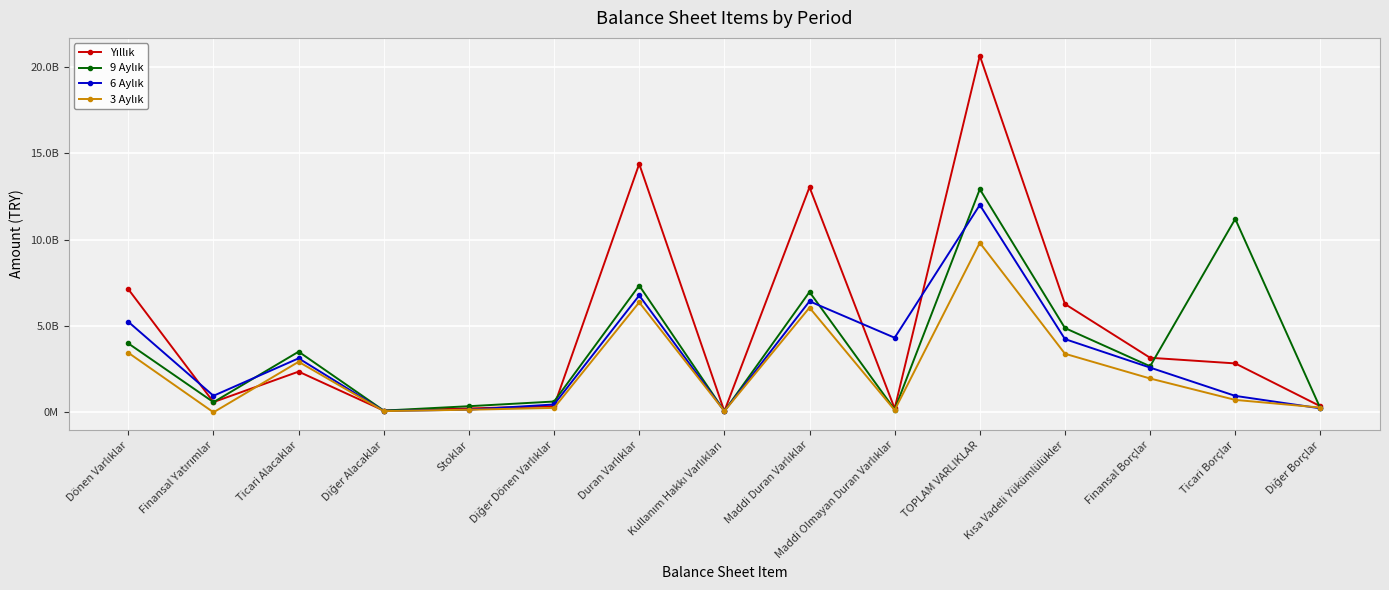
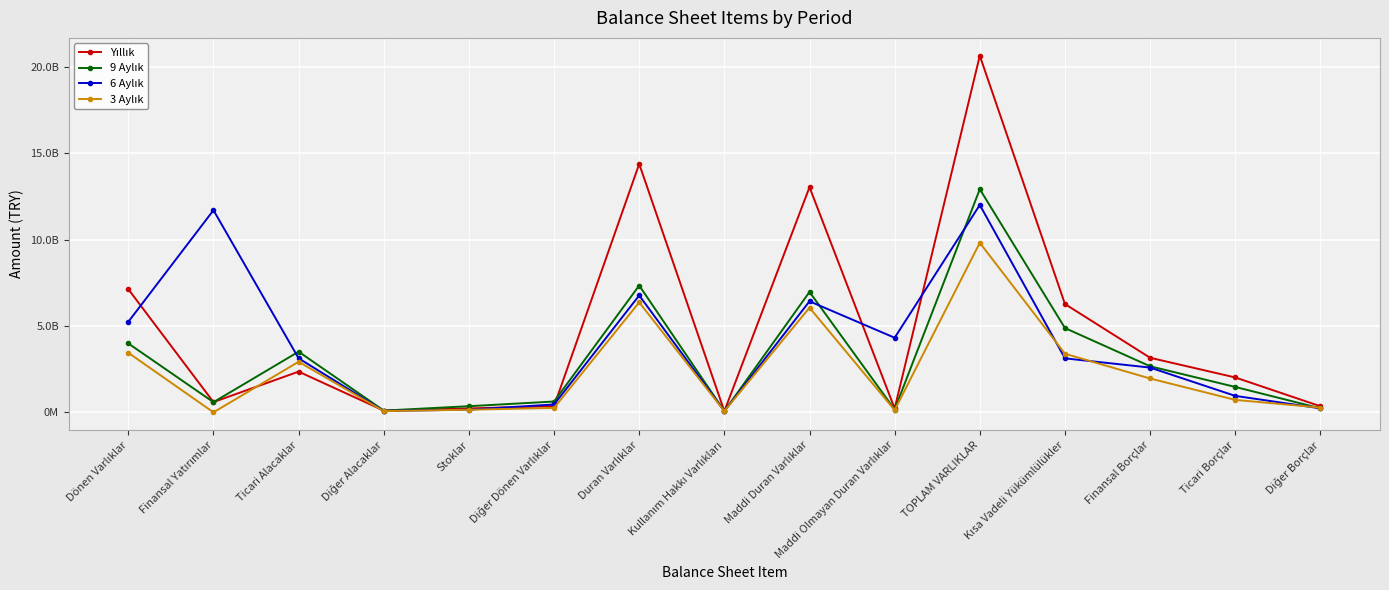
  {
    "Yıllık": {
      "Dönen Varlıklar": 7100000000,
      "Ticari Alacaklar": 2400000000,
      "Duran Varlıklar": 14400000000,
      "Maddi Duran Varlıklar": 13000000000,
      "TOPLAM VARLIKLAR": 20600000000,
      "Kısa Vadeli Yükümlülükler": 6300000000,
      "Finansal Borçlar": 3200000000,
-     "Ticari Borçlar": 2800000000
+     "Ticari Borçlar": 2000000000
    },
    "9 Aylık": {
      "Dönen Varlıklar": 4000000000,
      "Ticari Alacaklar": 3500000000,
      "Diğer Dönen Varlıklar": 600000000,
      "Duran Varlıklar": 7300000000,
      "Maddi Duran Varlıklar": 7000000000,
      "TOPLAM VARLIKLAR": 12900000000,
      "Kısa Vadeli Yükümlülükler": 4900000000,
-     "Ticari Borçlar": 11200000000
+     "Ticari Borçlar": 1500000000
    },
    "6 Aylık": {
      "Dönen Varlıklar": 5200000000,
-     "Finansal Yatırımlar": 1000000000,
+     "Finansal Yatırımlar": 11700000000,
      "Ticari Alacaklar": 3100000000,
      "Duran Varlıklar": 6800000000,
      "Maddi Duran Varlıklar": 6400000000,
      "Maddi Olmayan Duran Varlıklar": 4300000000,
      "TOPLAM VARLIKLAR": 12000000000,
-     "Kısa Vadeli Yükümlülükler": 4200000000,
+     "Kısa Vadeli Yükümlülükler": 3100000000,
      "Ticari Borçlar": 1000000000
    },
    "3 Aylık": {
      "Dönen Varlıklar": 3400000000,
      "Finansal Yatırımlar": 0,
      "Ticari Alacaklar": 2900000000,
      "Duran Varlıklar": 6400000000,
      "Maddi Duran Varlıklar": 6100000000,
      "TOPLAM VARLIKLAR": 9800000000,
      "Kısa Vadeli Yükümlülükler": 3400000000,
      "Finansal Borçlar": 2000000000,
      "Ticari Borçlar": 700000000
    }
  }
